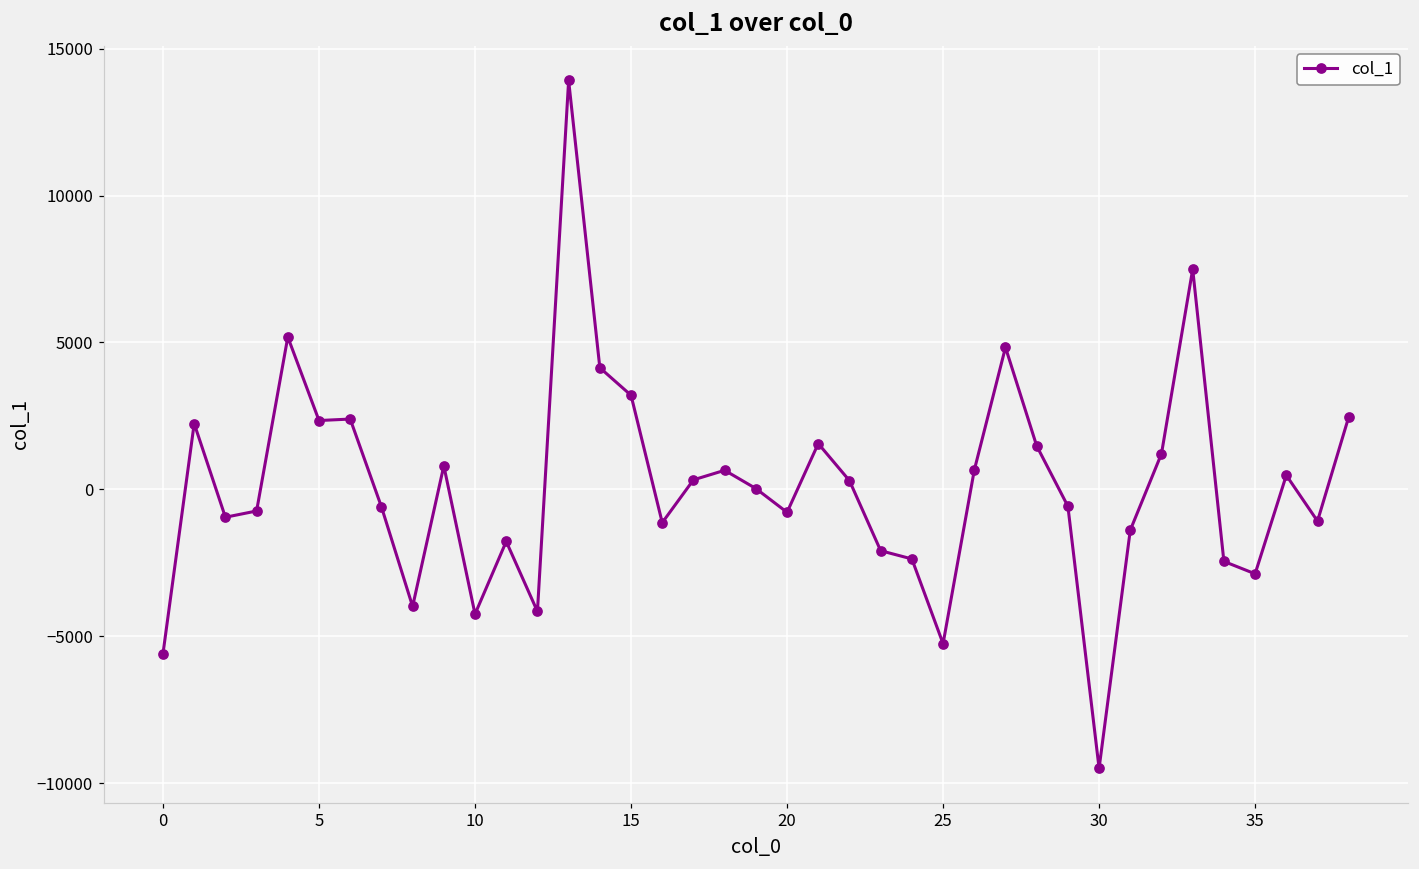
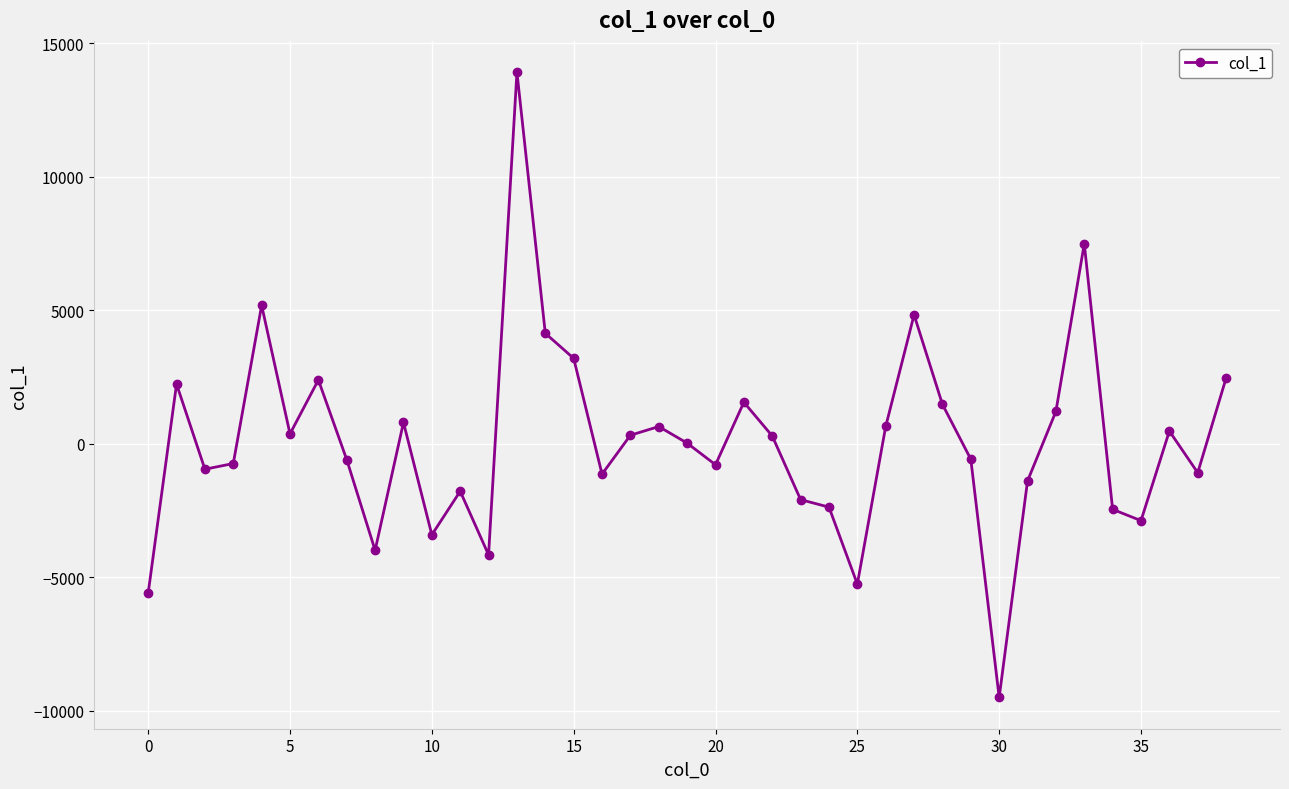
  {
    "0": -5600,
-   "5": 2300,
-   "10": -4200,
+   "5": 400,
+   "10": -3400,
    "15": 3200,
    "20": -800,
    "25": -5300,
    "30": -9500,
    "35": -2900
  }
